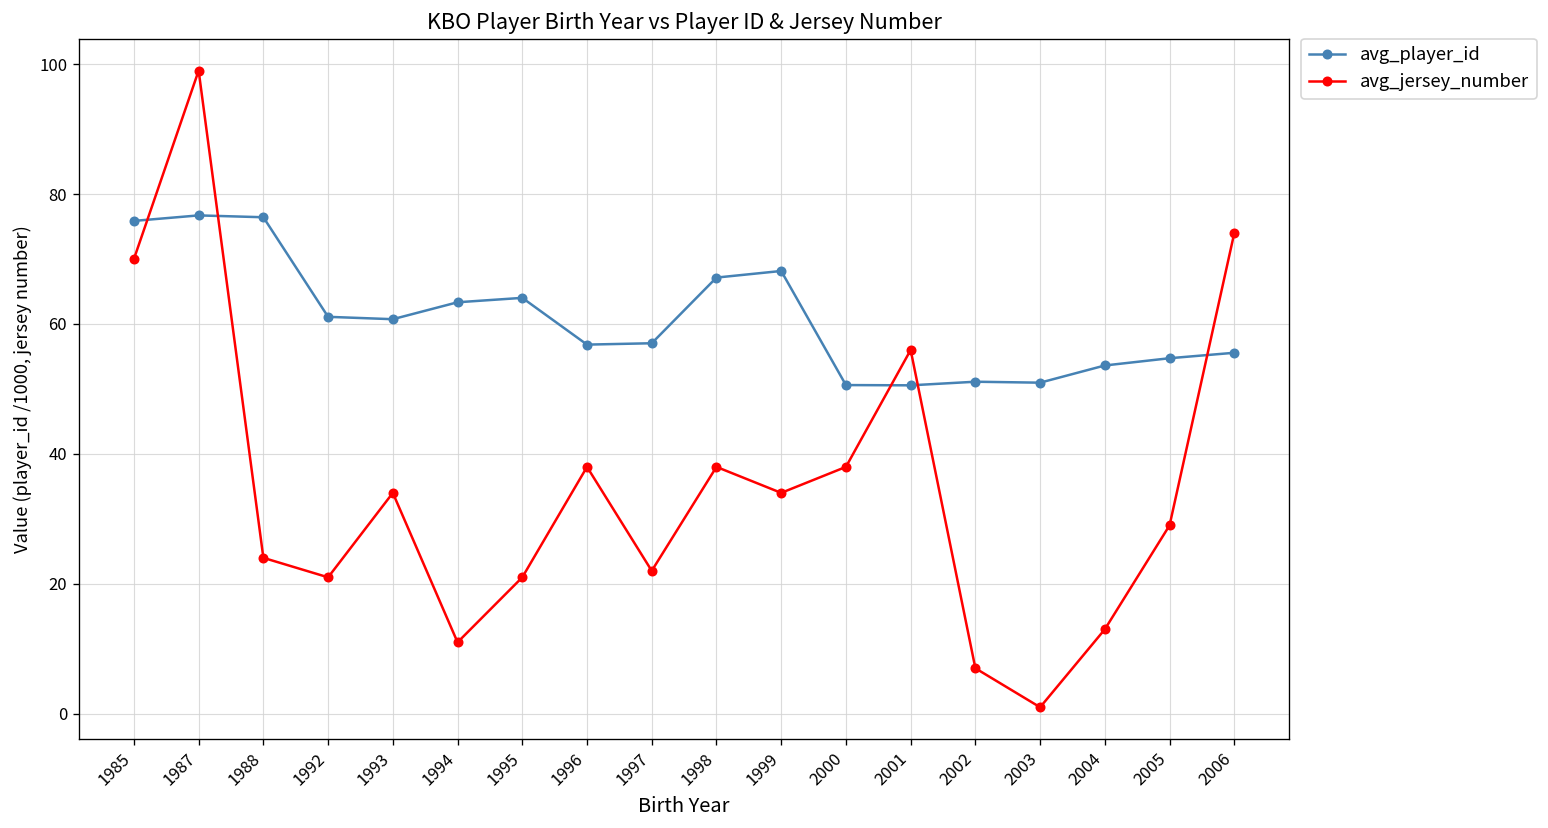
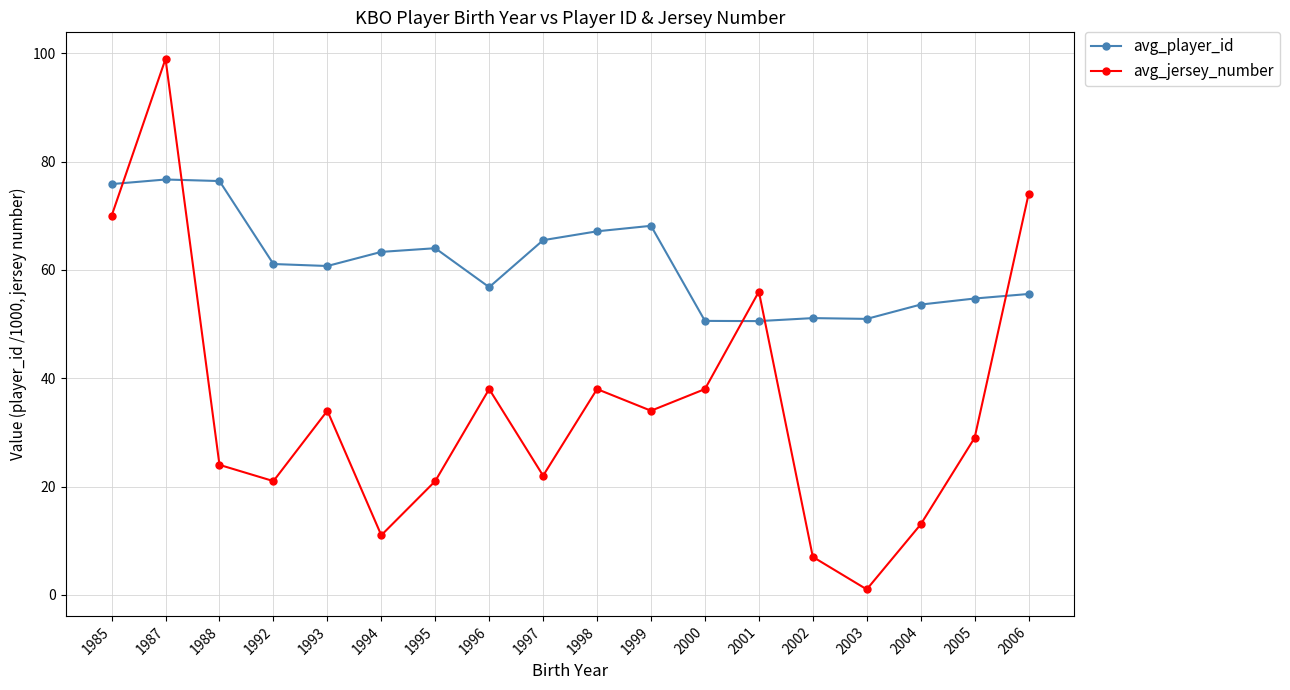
  {
    "avg_player_id": {
      "1985": 76,
      "1987": 77,
      "1988": 76,
      "1992": 61,
      "1993": 61,
      "1994": 63,
      "1995": 64,
      "1996": 57,
-     "1997": 57,
+     "1997": 66,
      "1998": 67,
      "1999": 68,
      "2000": 51,
      "2001": 51,
      "2002": 51,
      "2003": 51,
      "2004": 54,
      "2005": 55,
      "2006": 56
    },
    "avg_jersey_number": {
      "1985": 70,
      "1987": 99,
      "1988": 24,
      "1992": 21,
      "1993": 34,
      "1994": 11,
      "1995": 21,
      "1996": 38,
      "1997": 22,
      "1998": 38,
      "1999": 34,
      "2000": 38,
      "2001": 56,
      "2002": 7,
      "2003": 1,
      "2004": 13,
      "2005": 29,
      "2006": 74
    }
  }
